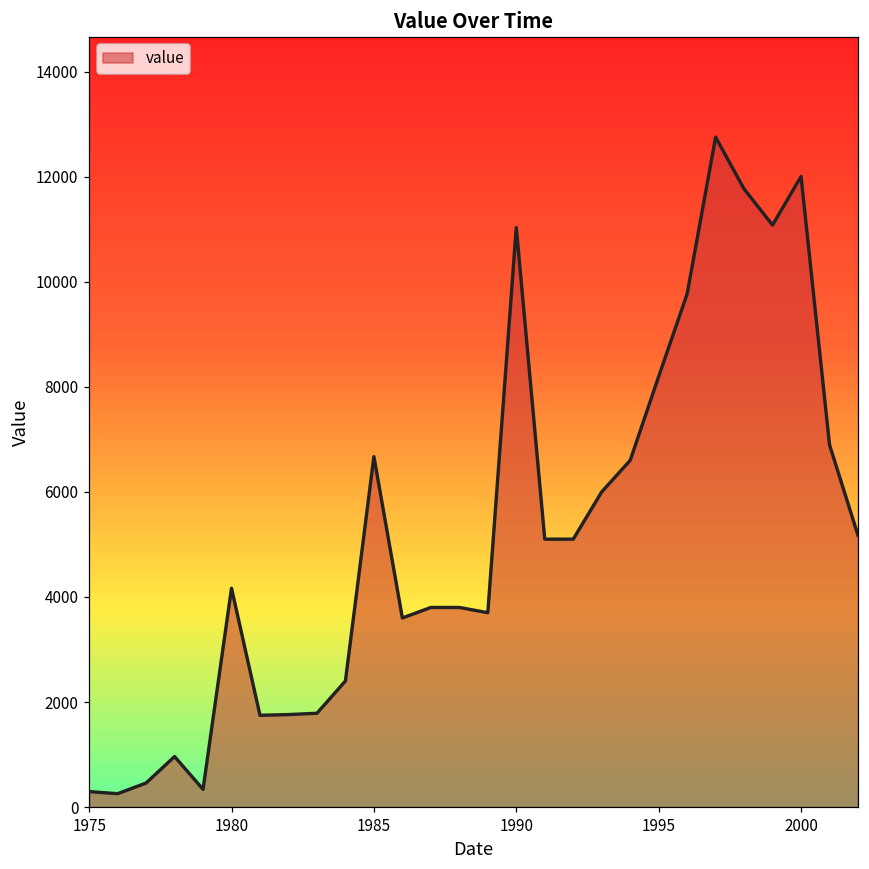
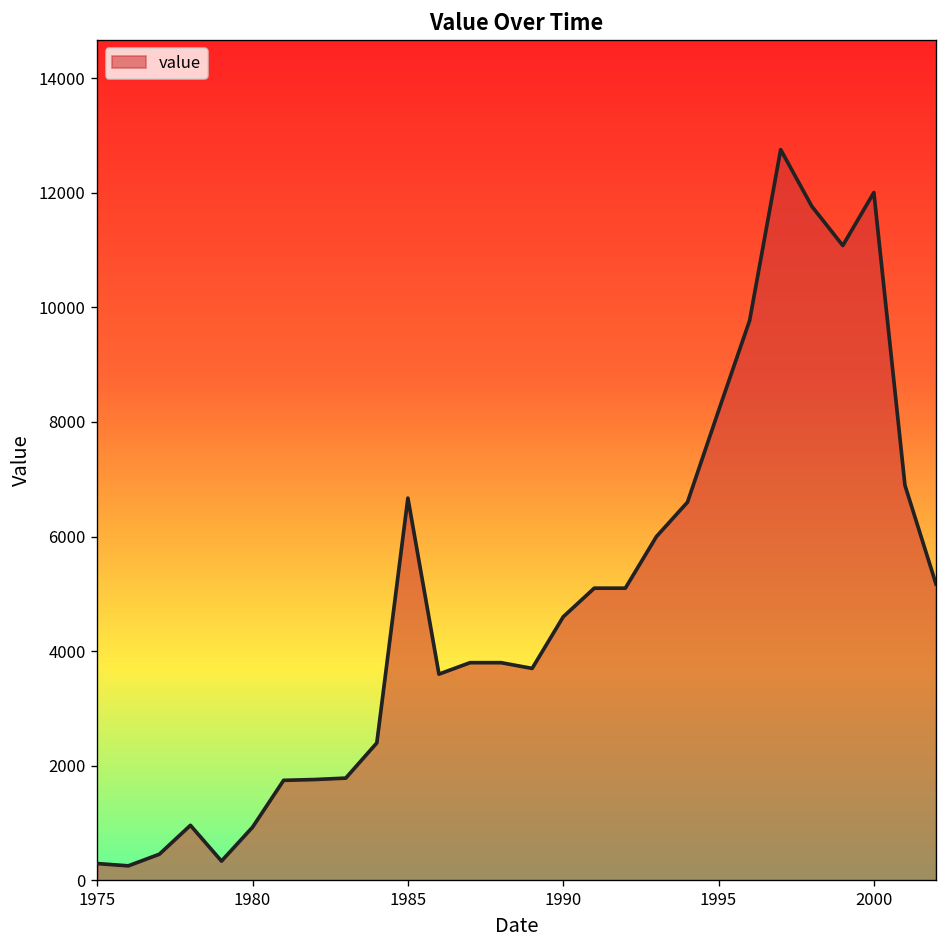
  {
    "1975": 300,
-   "1980": 4200,
+   "1980": 900,
    "1985": 6700,
-   "1990": 11000,
+   "1990": 4600,
    "1995": 8200,
    "2000": 12000
  }
